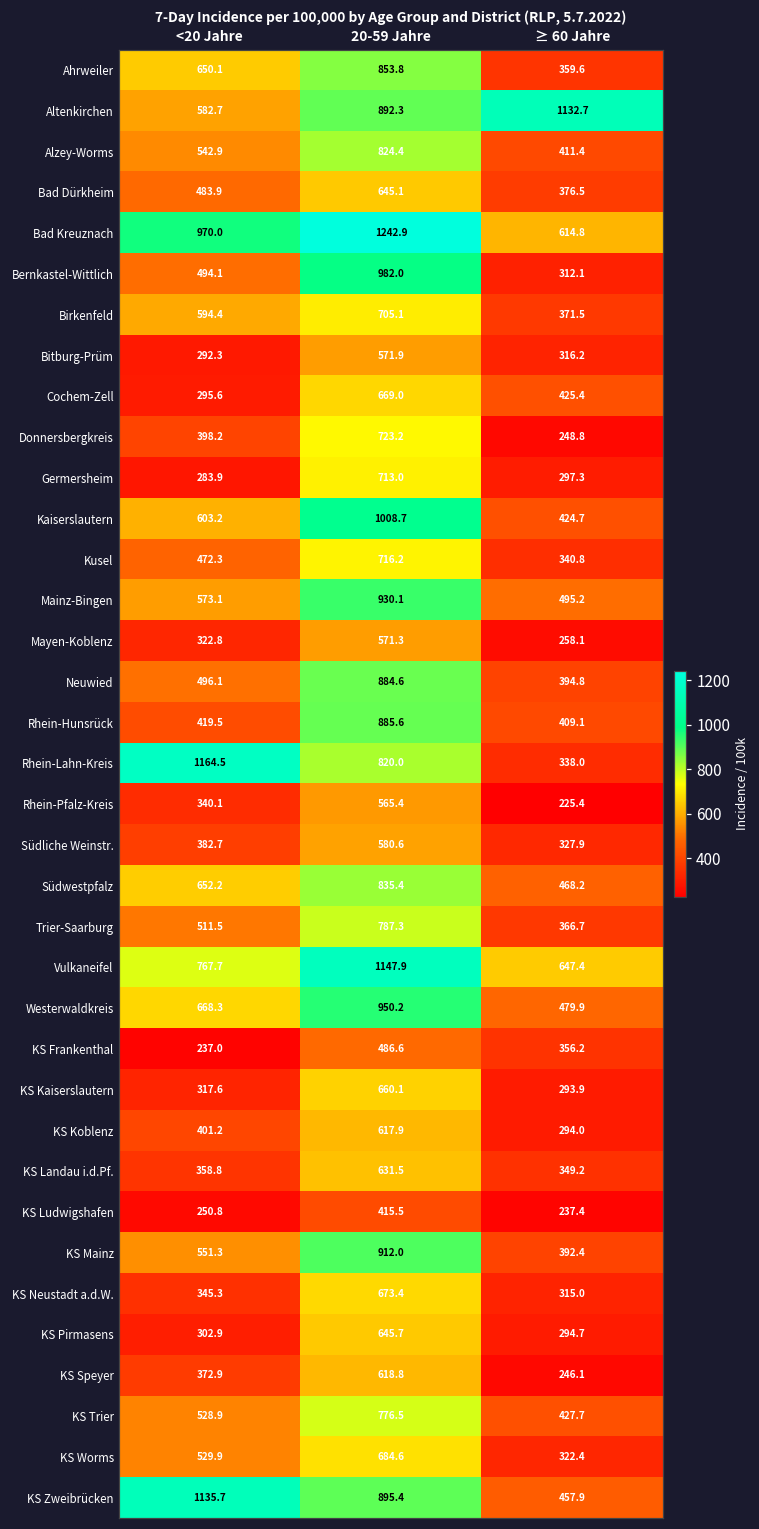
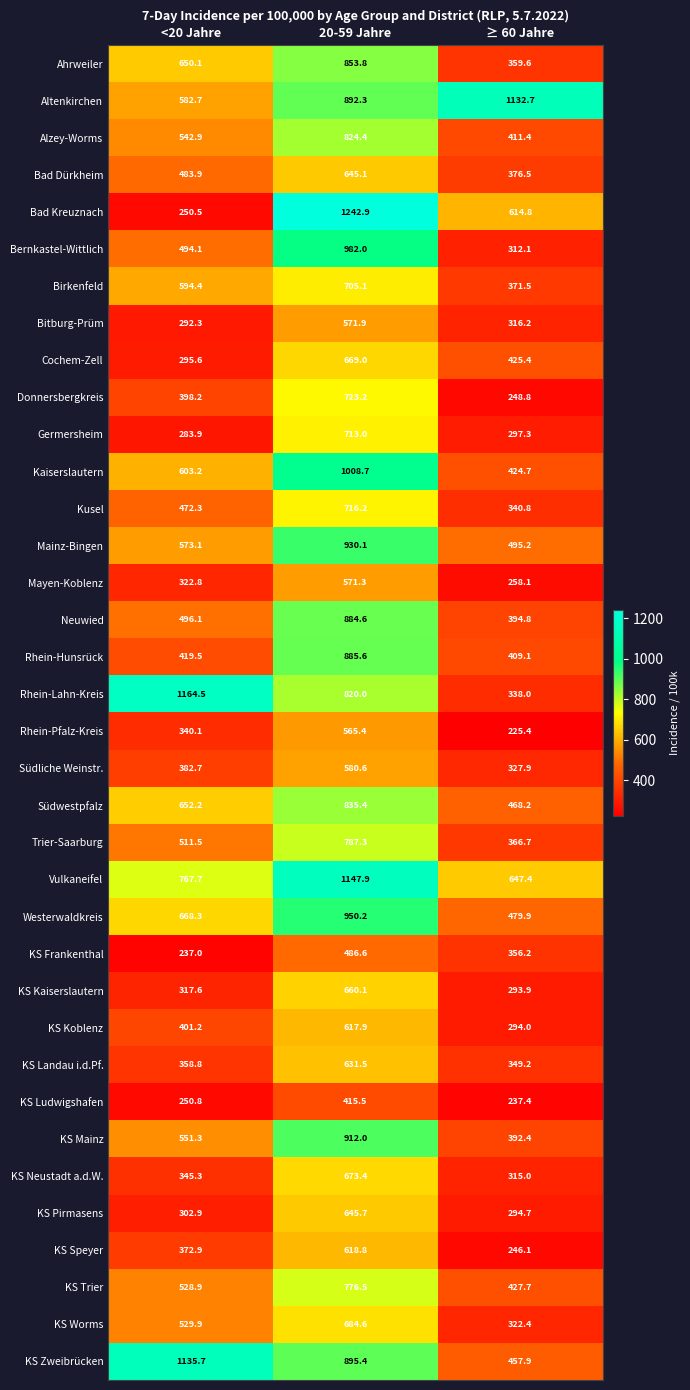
  {
    "Ahrweiler": {
      "<20 Jahre": 650.1,
      "20-59 Jahre": 853.8,
      "≥ 60 Jahre": 359.6
    },
    "Altenkirchen": {
      "<20 Jahre": 582.7,
      "20-59 Jahre": 892.3,
      "≥ 60 Jahre": 1132.7
    },
    "Alzey-Worms": {
      "<20 Jahre": 542.9,
      "20-59 Jahre": 824.4,
      "≥ 60 Jahre": 411.4
    },
    "Bad Dürkheim": {
      "<20 Jahre": 483.9,
      "20-59 Jahre": 645.1,
      "≥ 60 Jahre": 376.5
    },
    "Bad Kreuznach": {
-     "<20 Jahre": 970.0,
+     "<20 Jahre": 250.5,
      "20-59 Jahre": 1242.9,
      "≥ 60 Jahre": 614.8
    },
    "Bernkastel-Wittlich": {
      "<20 Jahre": 494.1,
      "20-59 Jahre": 982.0,
      "≥ 60 Jahre": 312.1
    },
    "Birkenfeld": {
      "<20 Jahre": 594.4,
      "20-59 Jahre": 705.1,
      "≥ 60 Jahre": 371.5
    },
    "Bitburg-Prüm": {
      "<20 Jahre": 292.3,
      "20-59 Jahre": 571.9,
      "≥ 60 Jahre": 316.2
    },
    "Cochem-Zell": {
      "<20 Jahre": 295.6,
      "20-59 Jahre": 669.0,
      "≥ 60 Jahre": 425.4
    },
    "Donnersbergkreis": {
      "<20 Jahre": 398.2,
      "20-59 Jahre": 723.2,
      "≥ 60 Jahre": 248.8
    },
    "Germersheim": {
      "<20 Jahre": 283.9,
      "20-59 Jahre": 713.0,
      "≥ 60 Jahre": 297.3
    },
    "Kaiserslautern": {
      "<20 Jahre": 603.2,
      "20-59 Jahre": 1008.7,
      "≥ 60 Jahre": 424.7
    },
    "Kusel": {
      "<20 Jahre": 472.3,
      "20-59 Jahre": 716.2,
      "≥ 60 Jahre": 340.8
    },
    "Mainz-Bingen": {
      "<20 Jahre": 573.1,
      "20-59 Jahre": 930.1,
      "≥ 60 Jahre": 495.2
    },
    "Mayen-Koblenz": {
      "<20 Jahre": 322.8,
      "20-59 Jahre": 571.3,
      "≥ 60 Jahre": 258.1
    },
    "Neuwied": {
      "<20 Jahre": 496.1,
      "20-59 Jahre": 884.6,
      "≥ 60 Jahre": 394.8
    },
    "Rhein-Hunsrück": {
      "<20 Jahre": 419.5,
      "20-59 Jahre": 885.6,
      "≥ 60 Jahre": 409.1
    },
    "Rhein-Lahn-Kreis": {
      "<20 Jahre": 1164.5,
      "20-59 Jahre": 820.0,
      "≥ 60 Jahre": 338.0
    },
    "Rhein-Pfalz-Kreis": {
      "<20 Jahre": 340.1,
      "20-59 Jahre": 565.4,
      "≥ 60 Jahre": 225.4
    },
    "Südliche Weinstr.": {
      "<20 Jahre": 382.7,
      "20-59 Jahre": 580.6,
      "≥ 60 Jahre": 327.9
    },
    "Südwestpfalz": {
      "<20 Jahre": 652.2,
      "20-59 Jahre": 835.4,
      "≥ 60 Jahre": 468.2
    },
    "Trier-Saarburg": {
      "<20 Jahre": 511.5,
      "20-59 Jahre": 787.3,
      "≥ 60 Jahre": 366.7
    },
    "Vulkaneifel": {
      "<20 Jahre": 767.7,
      "20-59 Jahre": 1147.9,
      "≥ 60 Jahre": 647.4
    },
    "Westerwaldkreis": {
      "<20 Jahre": 668.3,
      "20-59 Jahre": 950.2,
      "≥ 60 Jahre": 479.9
    },
    "KS Frankenthal": {
      "<20 Jahre": 237.0,
      "20-59 Jahre": 486.6,
      "≥ 60 Jahre": 356.2
    },
    "KS Kaiserslautern": {
      "<20 Jahre": 317.6,
      "20-59 Jahre": 660.1,
      "≥ 60 Jahre": 293.9
    },
    "KS Koblenz": {
      "<20 Jahre": 401.2,
      "20-59 Jahre": 617.9,
      "≥ 60 Jahre": 294.0
    },
    "KS Landau i.d.Pf.": {
      "<20 Jahre": 358.8,
      "20-59 Jahre": 631.5,
      "≥ 60 Jahre": 349.2
    },
    "KS Ludwigshafen": {
      "<20 Jahre": 250.8,
      "20-59 Jahre": 415.5,
      "≥ 60 Jahre": 237.4
    },
    "KS Mainz": {
      "<20 Jahre": 551.3,
      "20-59 Jahre": 912.0,
      "≥ 60 Jahre": 392.4
    },
    "KS Neustadt a.d.W.": {
      "<20 Jahre": 345.3,
      "20-59 Jahre": 673.4,
      "≥ 60 Jahre": 315.0
    },
    "KS Pirmasens": {
      "<20 Jahre": 302.9,
      "20-59 Jahre": 645.7,
      "≥ 60 Jahre": 294.7
    },
    "KS Speyer": {
      "<20 Jahre": 372.9,
      "20-59 Jahre": 618.8,
      "≥ 60 Jahre": 246.1
    },
    "KS Trier": {
      "<20 Jahre": 528.9,
      "20-59 Jahre": 776.5,
      "≥ 60 Jahre": 427.7
    },
    "KS Worms": {
      "<20 Jahre": 529.9,
      "20-59 Jahre": 684.6,
      "≥ 60 Jahre": 322.4
    },
    "KS Zweibrücken": {
      "<20 Jahre": 1135.7,
      "20-59 Jahre": 895.4,
      "≥ 60 Jahre": 457.9
    }
  }
